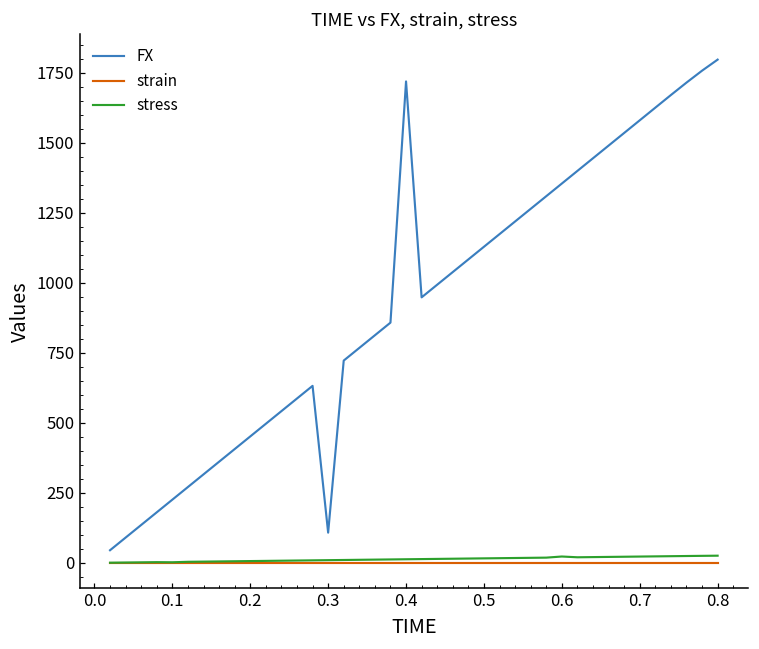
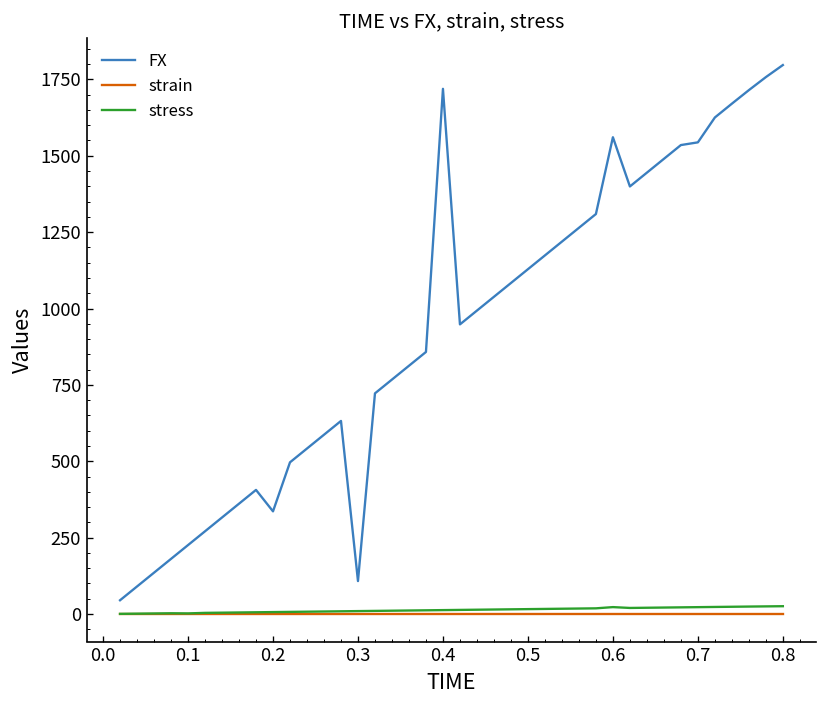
  {
    "FX": {
      "0.1": 230,
-     "0.2": 450,
+     "0.2": 340,
      "0.3": 110,
      "0.4": 1720,
      "0.5": 1130,
-     "0.6": 1350,
-     "0.7": 1580,
+     "0.6": 1560,
+     "0.7": 1540,
      "0.8": 1800
    },
    "strain": {
      "0.4": 0,
      "0.5": 0,
      "0.6": 0,
      "0.7": 0,
      "0.8": 0
    },
    "stress": {
      "0.4": 10,
      "0.5": 20,
      "0.6": 20,
      "0.7": 20,
      "0.8": 30
    }
  }
